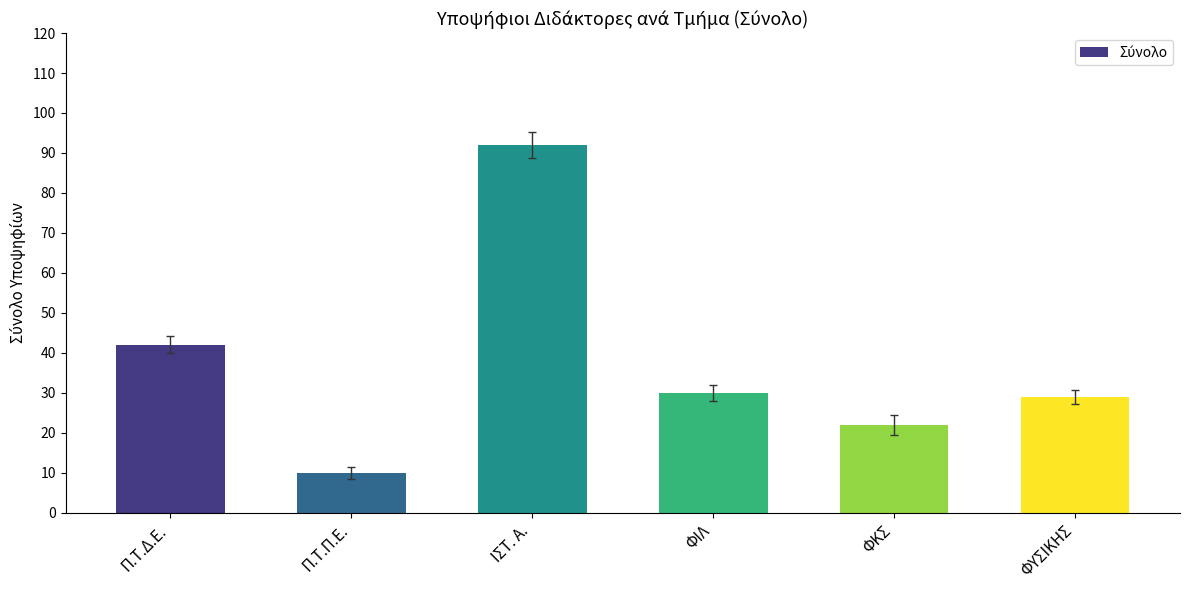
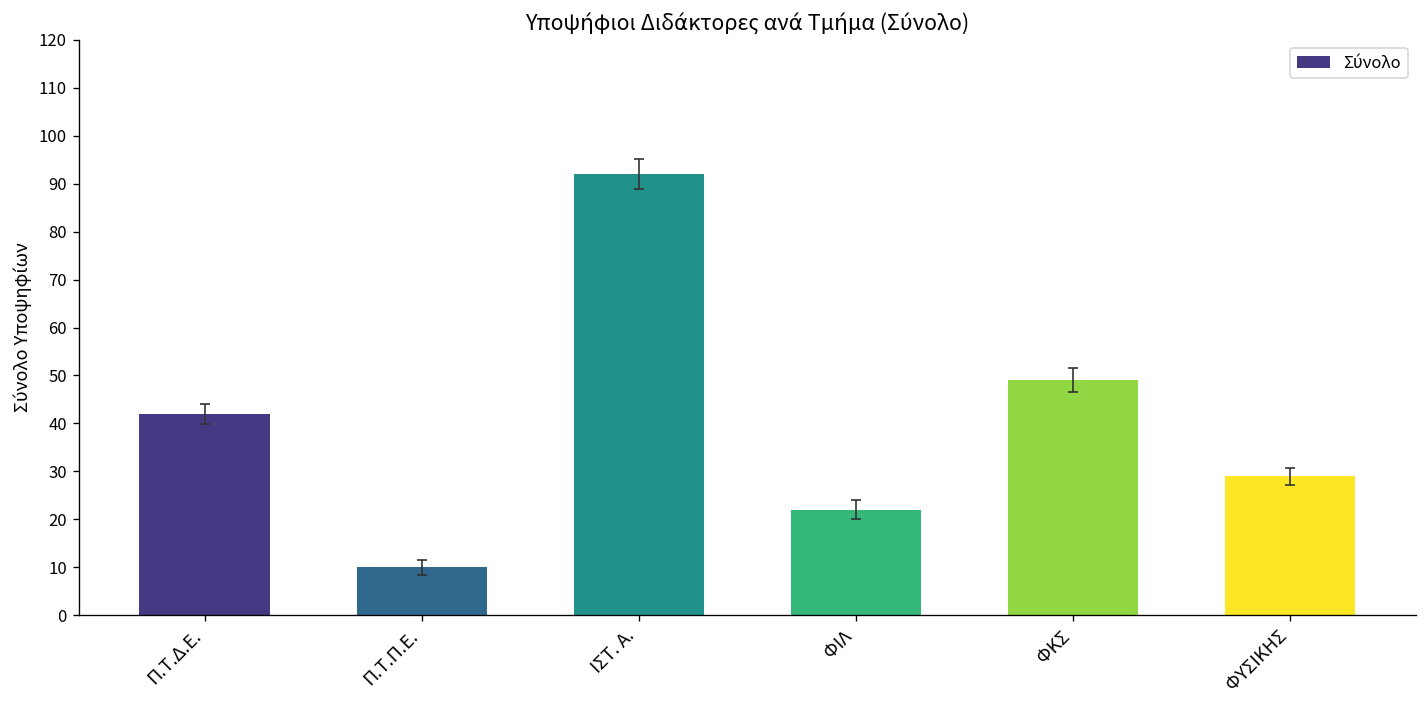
  {
    "Σύνολο": {
      "Π.Τ.Δ.Ε.": 42,
      "Π.Τ.Π.Ε.": 10,
      "ΙΣΤ. Α.": 92,
-     "ΦΙΛ": 30,
-     "ΦΚΣ": 22,
+     "ΦΙΛ": 22,
+     "ΦΚΣ": 49,
      "ΦΥΣΙΚΗΣ": 29
    }
  }
